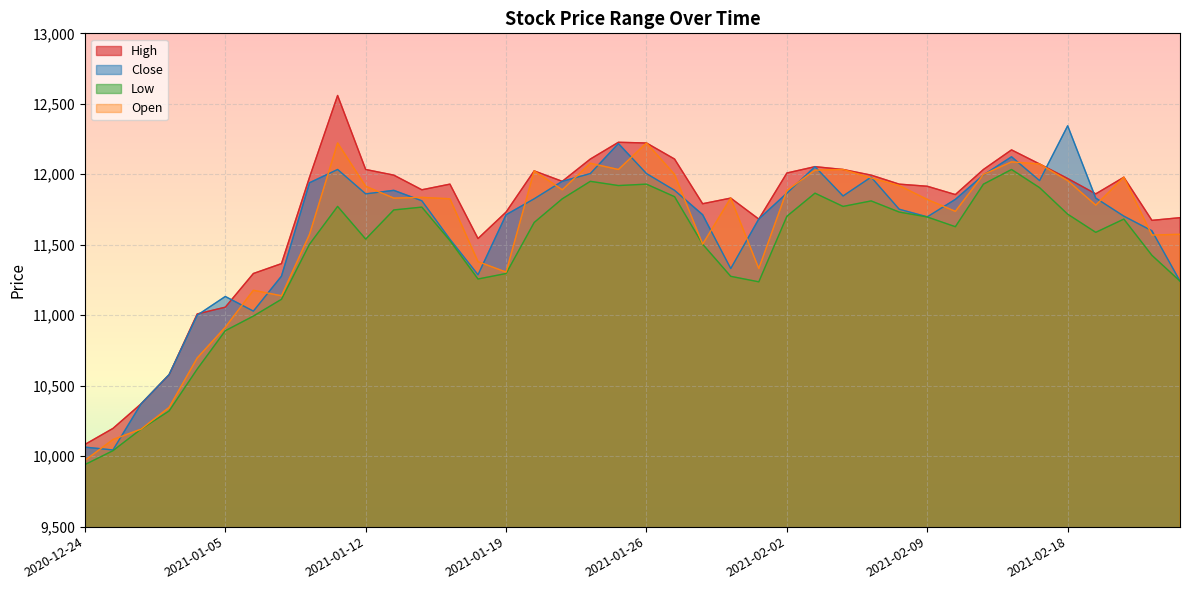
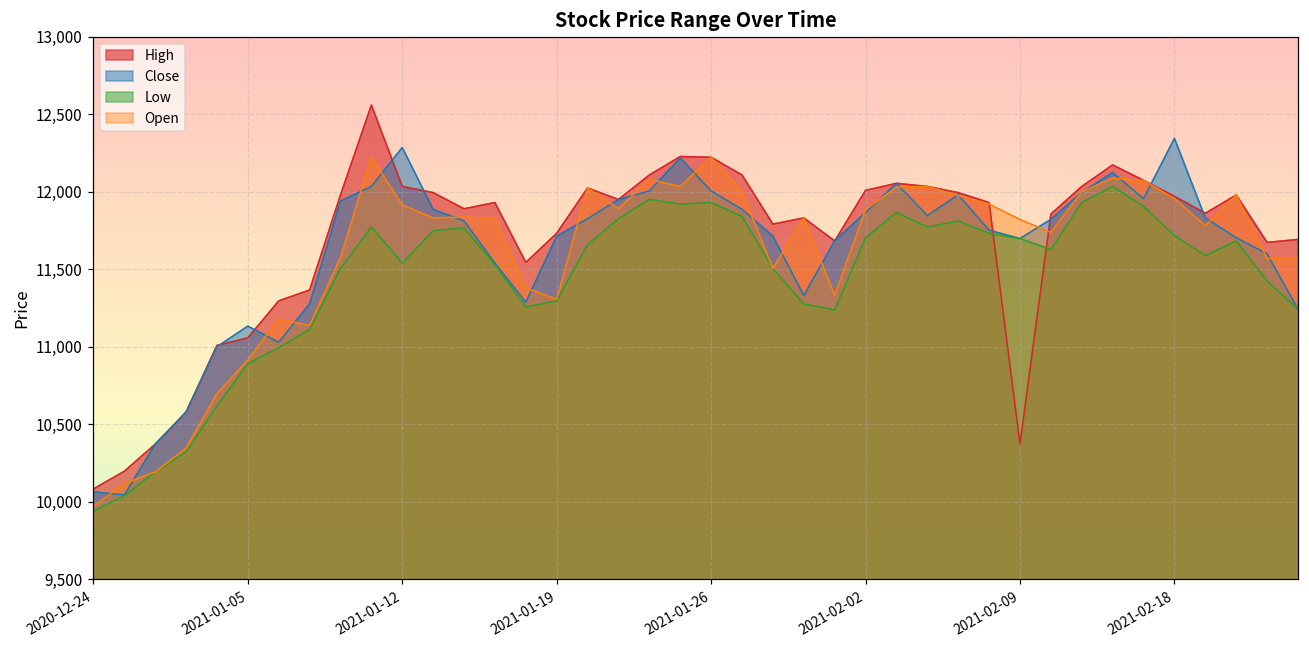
  {
    "High": {
      "2020-12-24": "10,080",
      "2021-01-05": "11,060",
      "2021-01-12": "12,030",
      "2021-01-19": "11,730",
      "2021-02-02": "12,010",
-     "2021-02-09": "11,920"
+     "2021-02-09": "10,370"
    },
    "Close": {
      "2020-12-24": "10,060",
      "2021-01-05": "11,130",
-     "2021-01-12": "11,860",
+     "2021-01-12": "12,290",
      "2021-01-19": "11,710",
      "2021-01-26": "12,010",
      "2021-02-02": "11,870",
      "2021-02-18": "12,340"
    },
    "Low": {
      "2020-12-24": "9,940",
      "2021-01-05": "10,890",
      "2021-01-12": "11,540",
      "2021-01-26": "11,930",
      "2021-02-02": "11,700",
      "2021-02-18": "11,720"
    },
    "Open": {
      "2020-12-24": "9,970",
      "2021-01-05": "10,920",
      "2021-01-12": "11,920",
      "2021-02-02": "11,890",
      "2021-02-09": "11,820"
    }
  }
